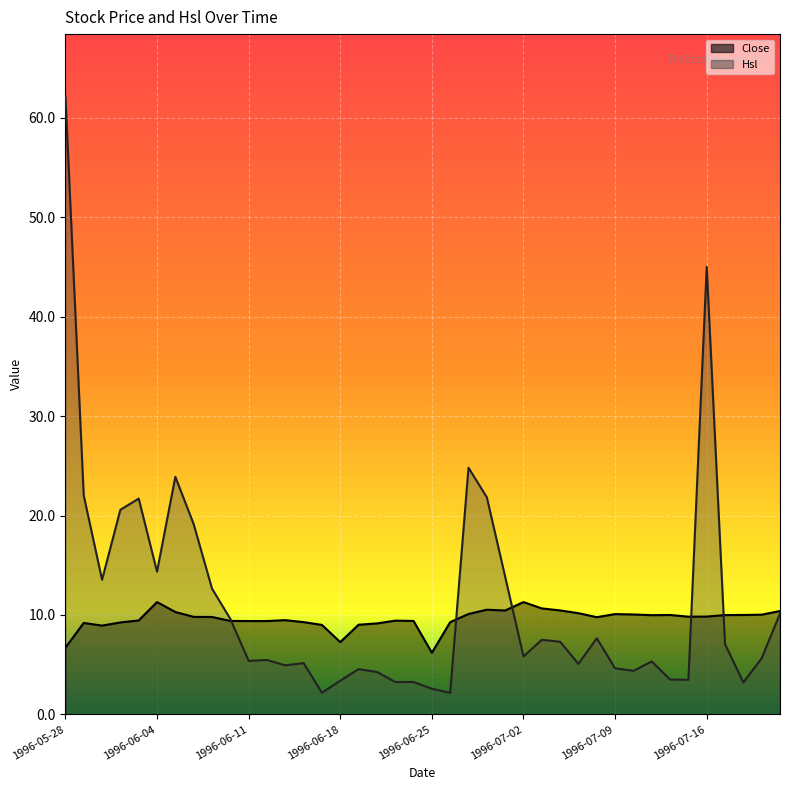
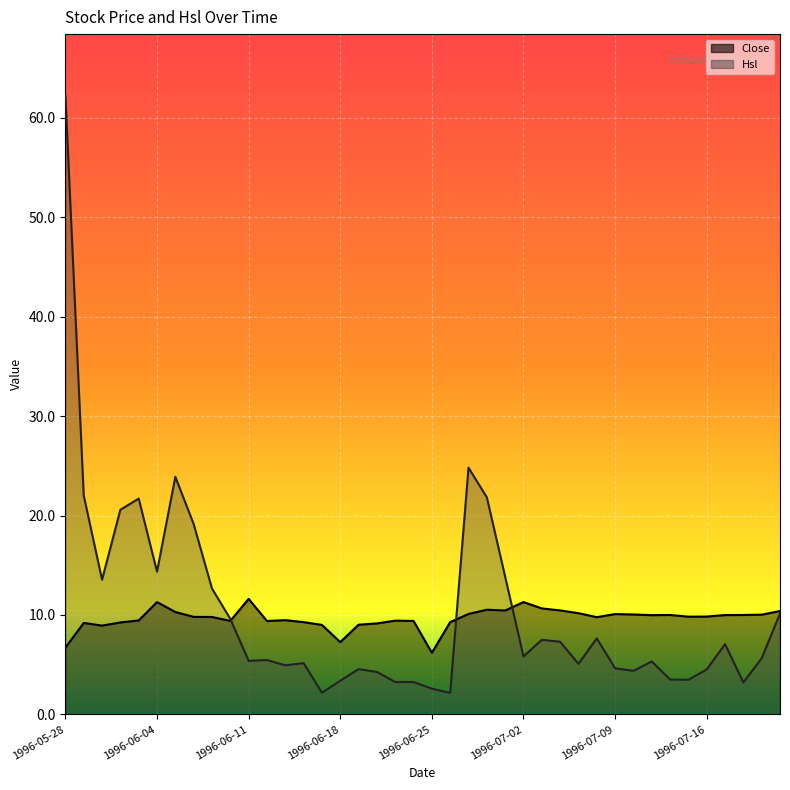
  {
    "Close": {
      "1996-05-28": 7,
      "1996-06-04": 11,
-     "1996-06-11": 9,
+     "1996-06-11": 12,
      "1996-06-18": 7,
      "1996-06-25": 6,
      "1996-07-02": 11,
      "1996-07-09": 10,
      "1996-07-16": 10
    },
    "Hsl": {
      "1996-05-28": 62,
      "1996-06-04": 14,
      "1996-06-11": 5,
      "1996-06-18": 3,
      "1996-06-25": 3,
      "1996-07-02": 6,
      "1996-07-09": 5,
-     "1996-07-16": 45
+     "1996-07-16": 5
    }
  }
